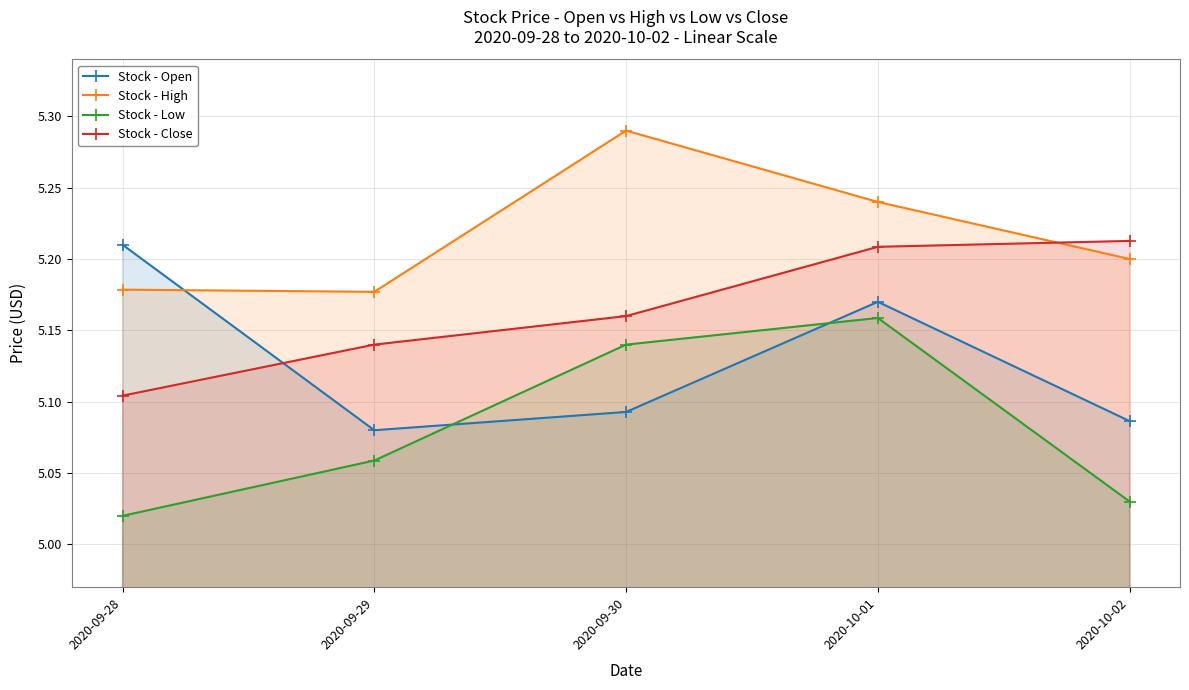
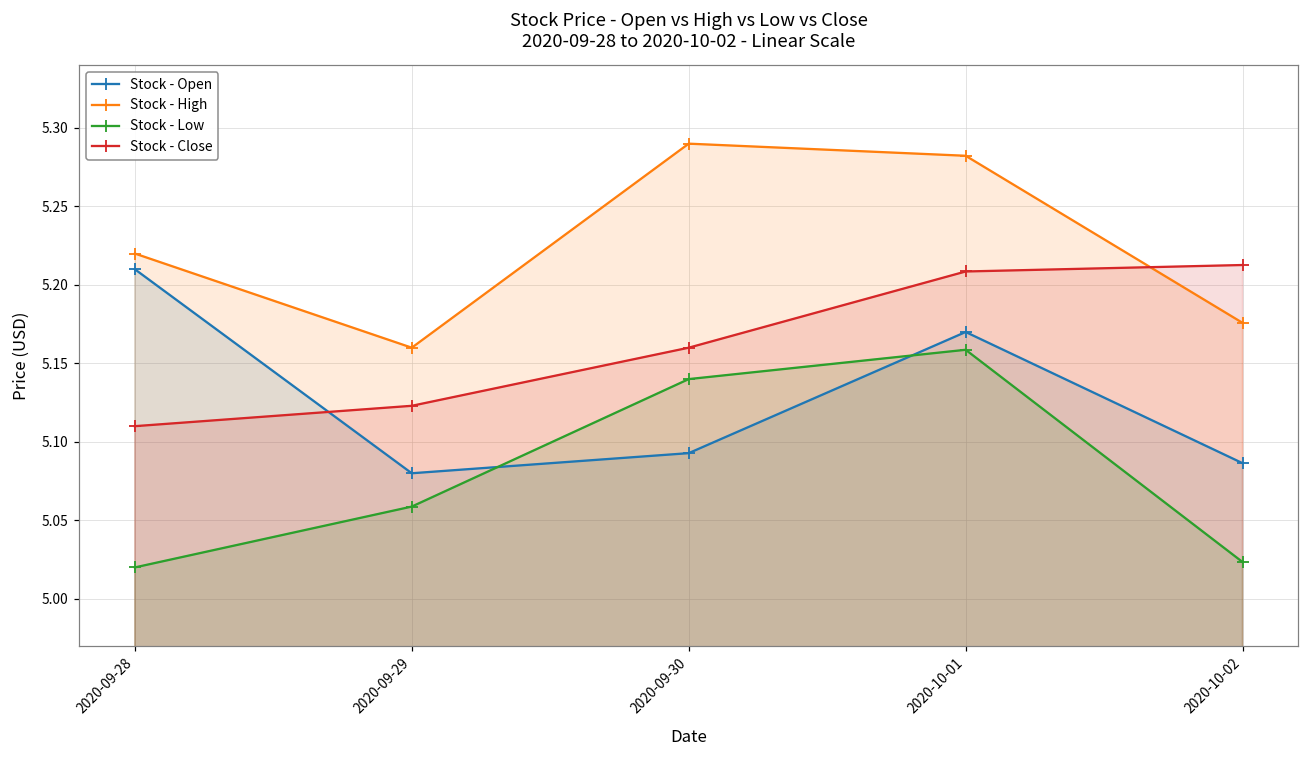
  {
    "Stock - Open": {
      "2020-09-28": 5.210,
      "2020-09-29": 5.080,
      "2020-09-30": 5.093,
      "2020-10-01": 5.170,
      "2020-10-02": 5.086
    },
    "Stock - High": {
-     "2020-09-28": 5.179,
-     "2020-09-29": 5.177,
+     "2020-09-28": 5.220,
+     "2020-09-29": 5.160,
      "2020-09-30": 5.290,
-     "2020-10-01": 5.240,
-     "2020-10-02": 5.200
+     "2020-10-01": 5.282,
+     "2020-10-02": 5.176
    },
    "Stock - Low": {
      "2020-09-28": 5.020,
      "2020-09-29": 5.059,
      "2020-09-30": 5.140,
      "2020-10-01": 5.159,
-     "2020-10-02": 5.030
+     "2020-10-02": 5.023
    },
    "Stock - Close": {
-     "2020-09-28": 5.104,
-     "2020-09-29": 5.140,
+     "2020-09-28": 5.110,
+     "2020-09-29": 5.123,
      "2020-09-30": 5.160,
      "2020-10-01": 5.209,
      "2020-10-02": 5.213
    }
  }
